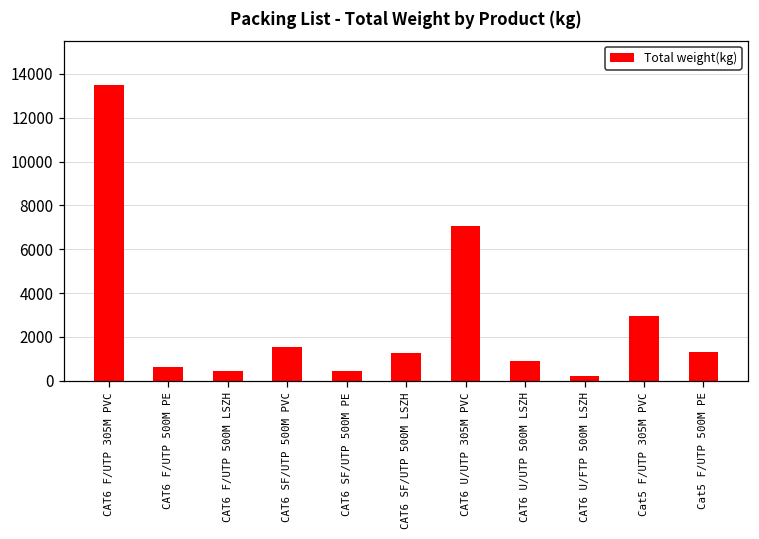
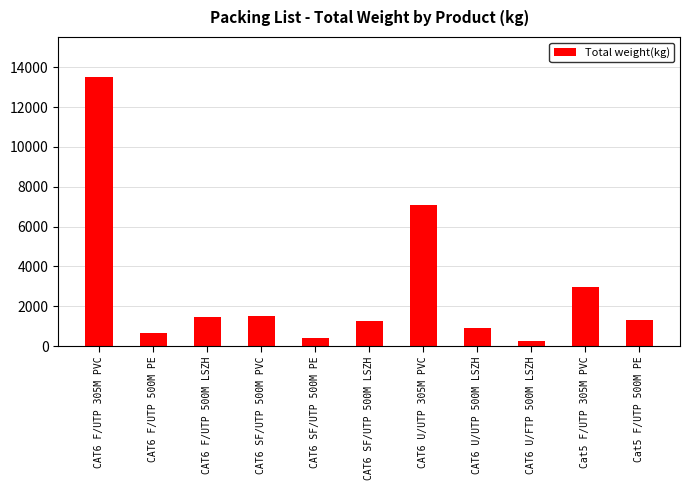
  {
    "CAT6 F/UTP 305M PVC": 13500,
    "CAT6 F/UTP 500M PE": 600,
-   "CAT6 F/UTP 500M LSZH": 500,
+   "CAT6 F/UTP 500M LSZH": 1500,
    "CAT6 SF/UTP 500M PVC": 1500,
    "CAT6 SF/UTP 500M PE": 400,
    "CAT6 SF/UTP 500M LSZH": 1300,
    "CAT6 U/UTP 305M PVC": 7100,
    "CAT6 U/UTP 500M LSZH": 900,
    "CAT6 U/FTP 500M LSZH": 200,
    "Cat5 F/UTP 305M PVC": 3000,
    "Cat5 F/UTP 500M PE": 1300
  }
